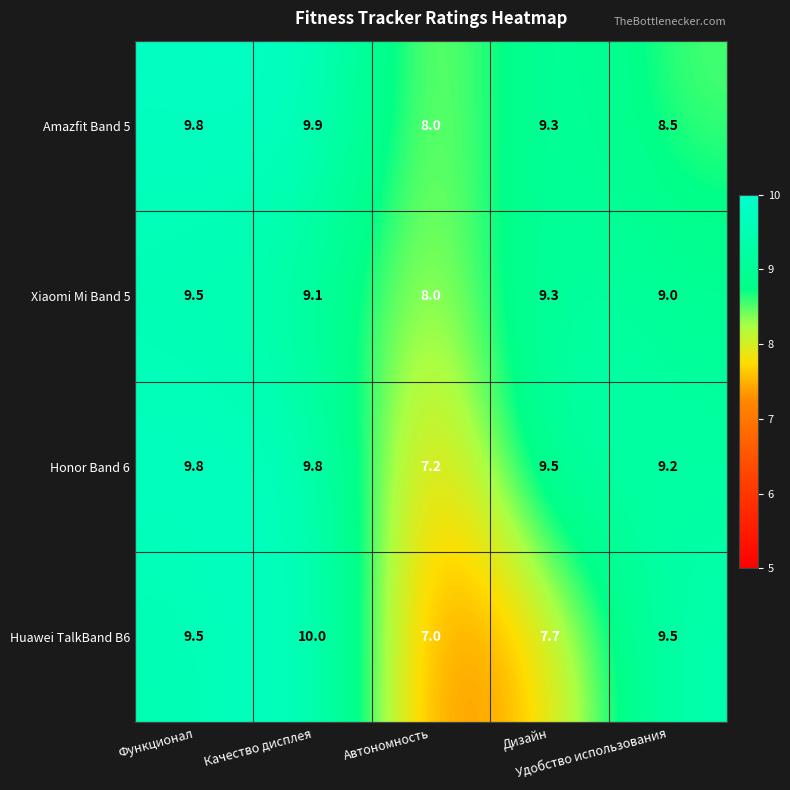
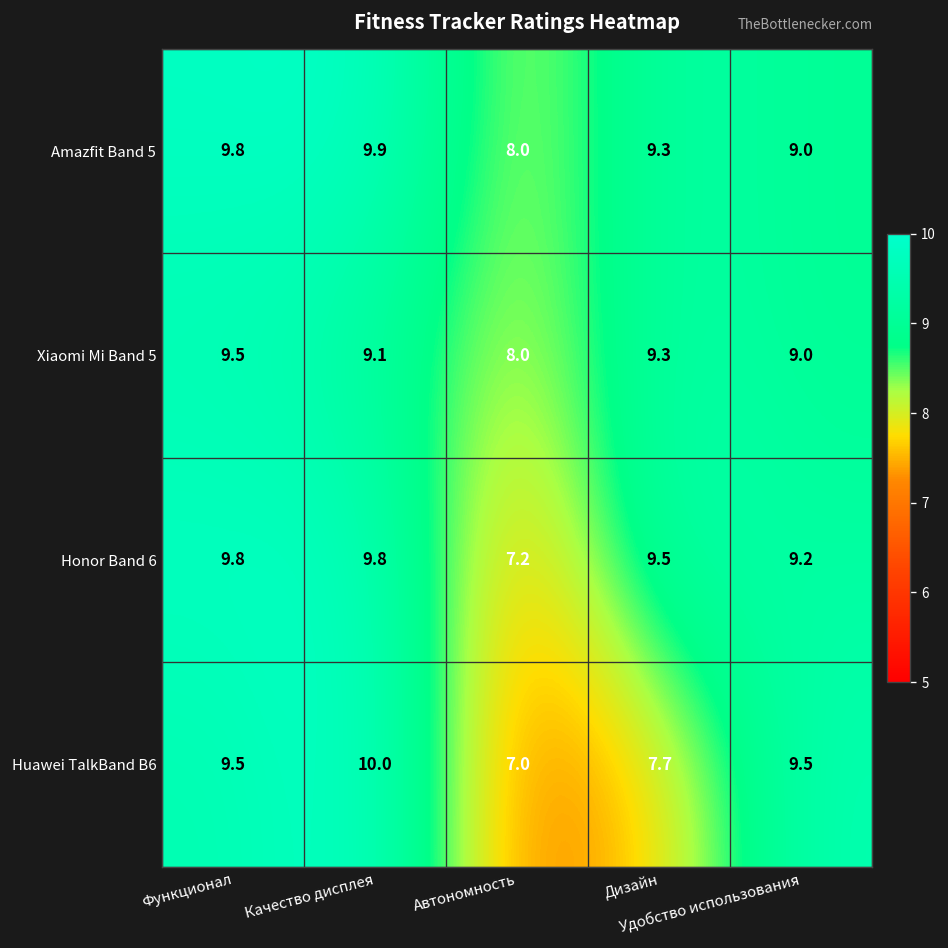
  {
    "Amazfit Band 5": {
      "Функционал": 9.8,
      "Качество дисплея": 9.9,
      "Автономность": 8.0,
      "Дизайн": 9.3,
-     "Удобство использования": 8.5
+     "Удобство использования": 9.0
    },
    "Xiaomi Mi Band 5": {
      "Функционал": 9.5,
      "Качество дисплея": 9.1,
      "Автономность": 8.0,
      "Дизайн": 9.3,
      "Удобство использования": 9.0
    },
    "Honor Band 6": {
      "Функционал": 9.8,
      "Качество дисплея": 9.8,
      "Автономность": 7.2,
      "Дизайн": 9.5,
      "Удобство использования": 9.2
    },
    "Huawei TalkBand B6": {
      "Функционал": 9.5,
      "Качество дисплея": 10.0,
      "Автономность": 7.0,
      "Дизайн": 7.7,
      "Удобство использования": 9.5
    }
  }
